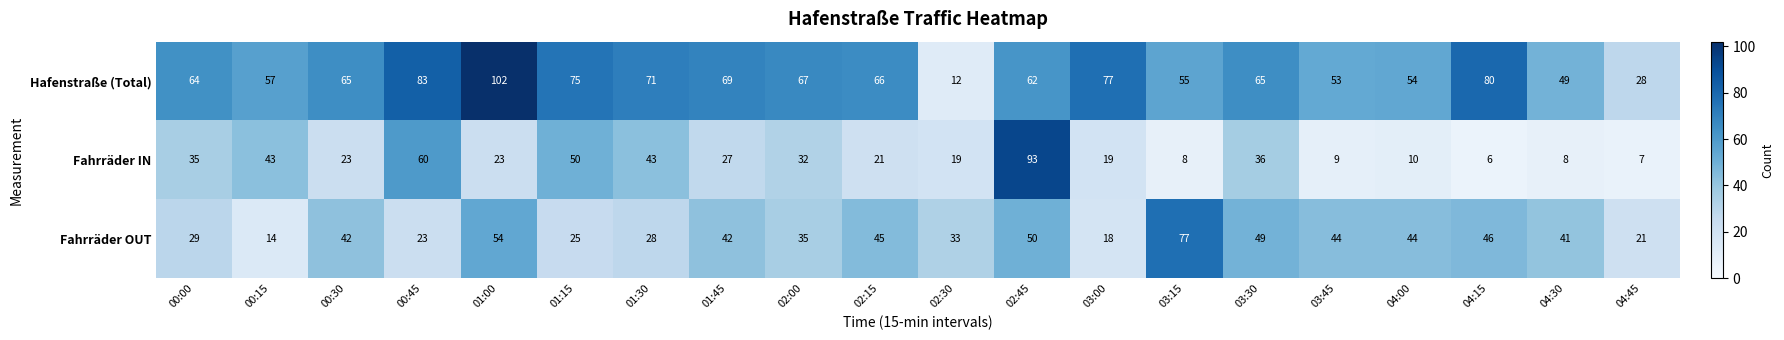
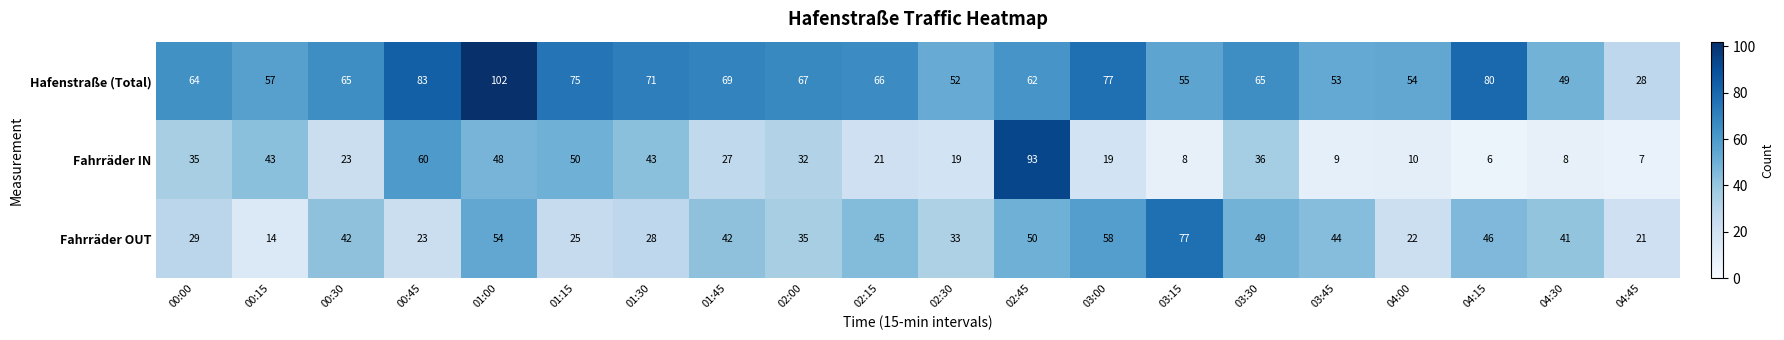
  {
    "Hafenstraße (Total)": {
      "00:00": 64,
      "00:15": 57,
      "00:30": 65,
      "00:45": 83,
      "01:00": 102,
      "01:15": 75,
      "01:30": 71,
      "01:45": 69,
      "02:00": 67,
      "02:15": 66,
-     "02:30": 12,
+     "02:30": 52,
      "02:45": 62,
      "03:00": 77,
      "03:15": 55,
      "03:30": 65,
      "03:45": 53,
      "04:00": 54,
      "04:15": 80,
      "04:30": 49,
      "04:45": 28
    },
    "Fahrräder IN": {
      "00:00": 35,
      "00:15": 43,
      "00:30": 23,
      "00:45": 60,
-     "01:00": 23,
+     "01:00": 48,
      "01:15": 50,
      "01:30": 43,
      "01:45": 27,
      "02:00": 32,
      "02:15": 21,
      "02:30": 19,
      "02:45": 93,
      "03:00": 19,
      "03:15": 8,
      "03:30": 36,
      "03:45": 9,
      "04:00": 10,
      "04:15": 6,
      "04:30": 8,
      "04:45": 7
    },
    "Fahrräder OUT": {
      "00:00": 29,
      "00:15": 14,
      "00:30": 42,
      "00:45": 23,
      "01:00": 54,
      "01:15": 25,
      "01:30": 28,
      "01:45": 42,
      "02:00": 35,
      "02:15": 45,
      "02:30": 33,
      "02:45": 50,
-     "03:00": 18,
+     "03:00": 58,
      "03:15": 77,
      "03:30": 49,
      "03:45": 44,
-     "04:00": 44,
+     "04:00": 22,
      "04:15": 46,
      "04:30": 41,
      "04:45": 21
    }
  }
